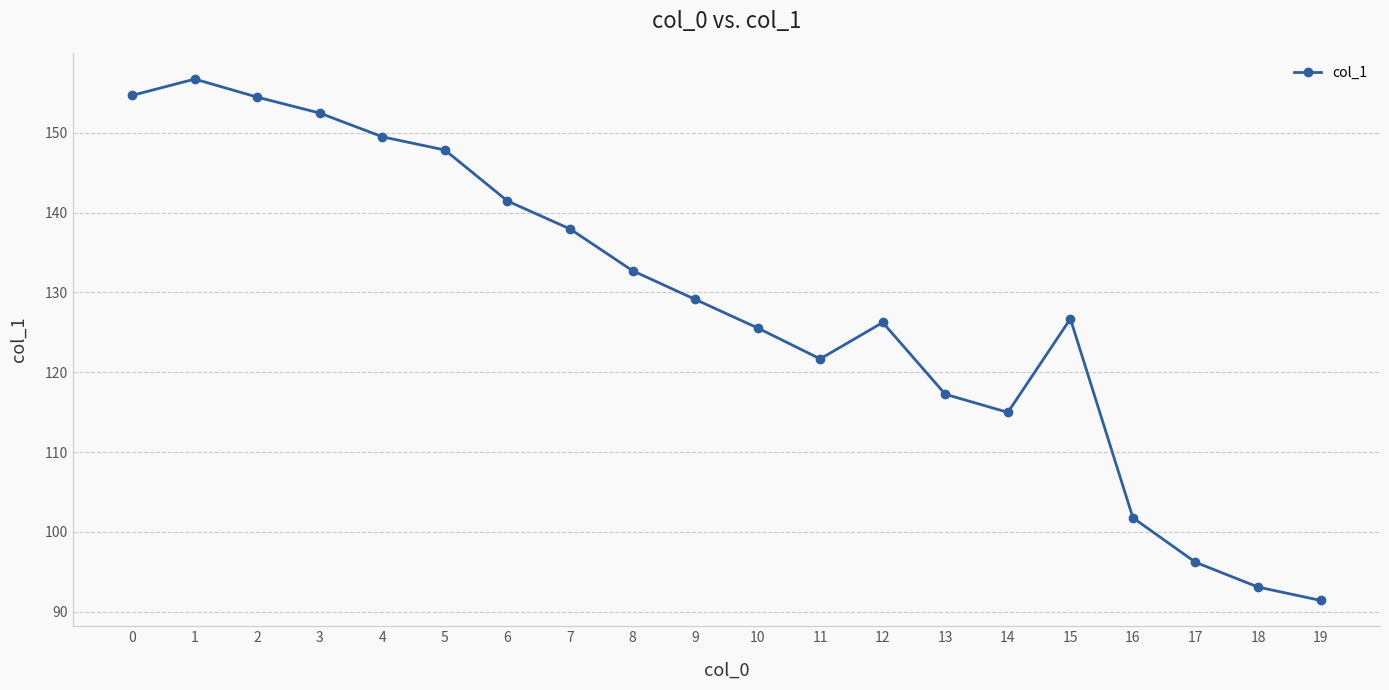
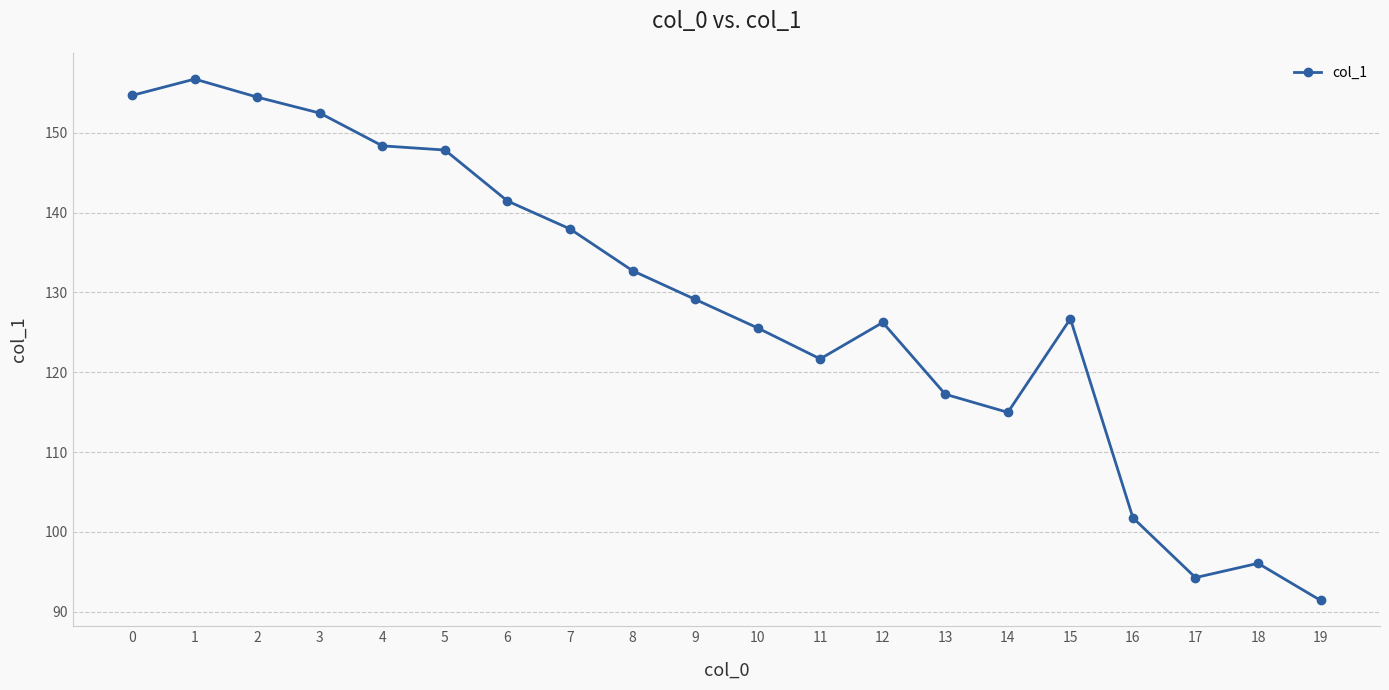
  {
    "0": 155,
    "1": 157,
    "2": 154,
    "3": 152,
-   "4": 149,
+   "4": 148,
    "5": 148,
    "6": 141,
    "7": 138,
    "8": 133,
    "9": 129,
    "10": 126,
    "11": 122,
    "12": 126,
    "13": 117,
    "14": 115,
    "15": 127,
    "16": 102,
-   "17": 96,
-   "18": 93,
+   "17": 94,
+   "18": 96,
    "19": 91
  }
